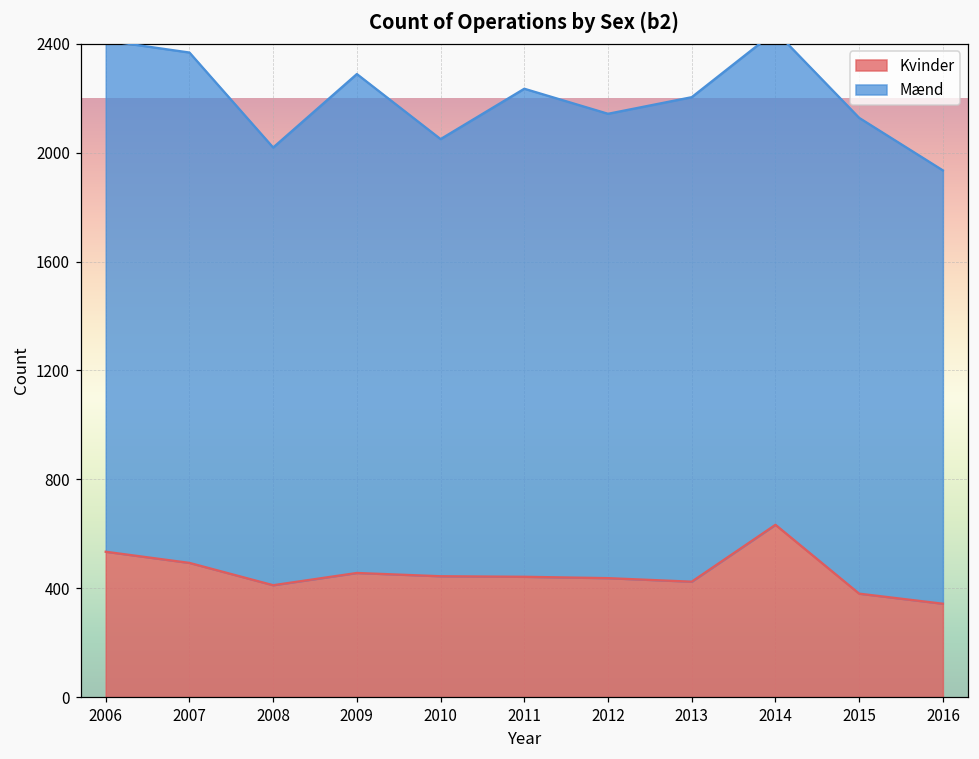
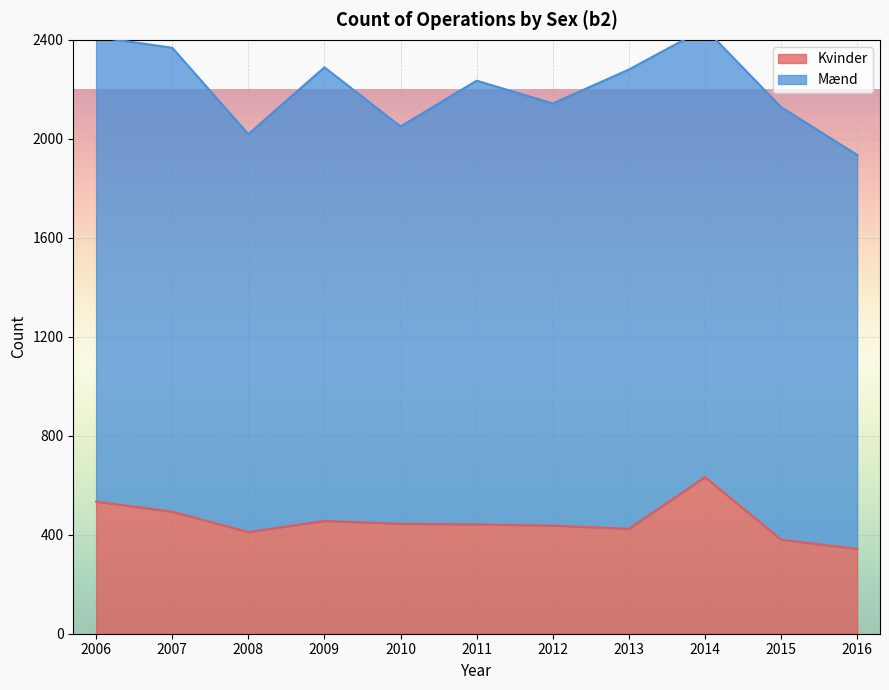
  {
    "Kvinder": {
      "2006": 530,
      "2007": 490,
      "2008": 410,
      "2009": 460,
      "2010": 440,
      "2011": 440,
      "2012": 440,
      "2013": 420,
      "2014": 630,
      "2015": 380,
      "2016": 340
    },
    "Mænd": {
      "2007": 1880,
      "2008": 1610,
      "2009": 1830,
      "2010": 1610,
      "2011": 1790,
      "2012": 1710,
-     "2013": 1780,
+     "2013": 1860,
      "2015": 1750,
      "2016": 1590
    }
  }
